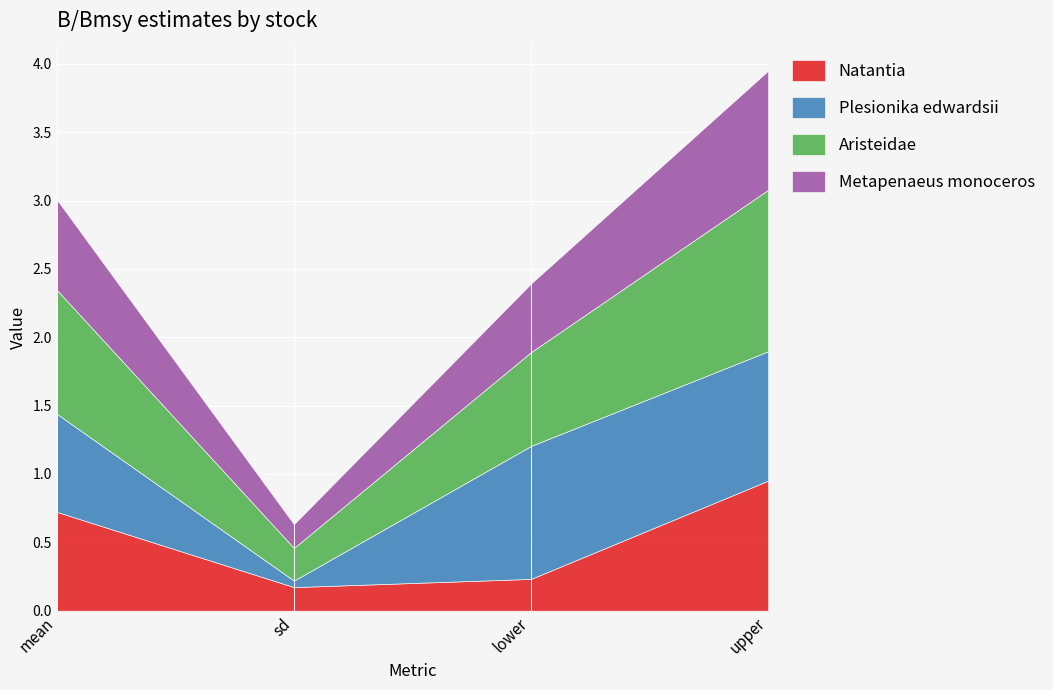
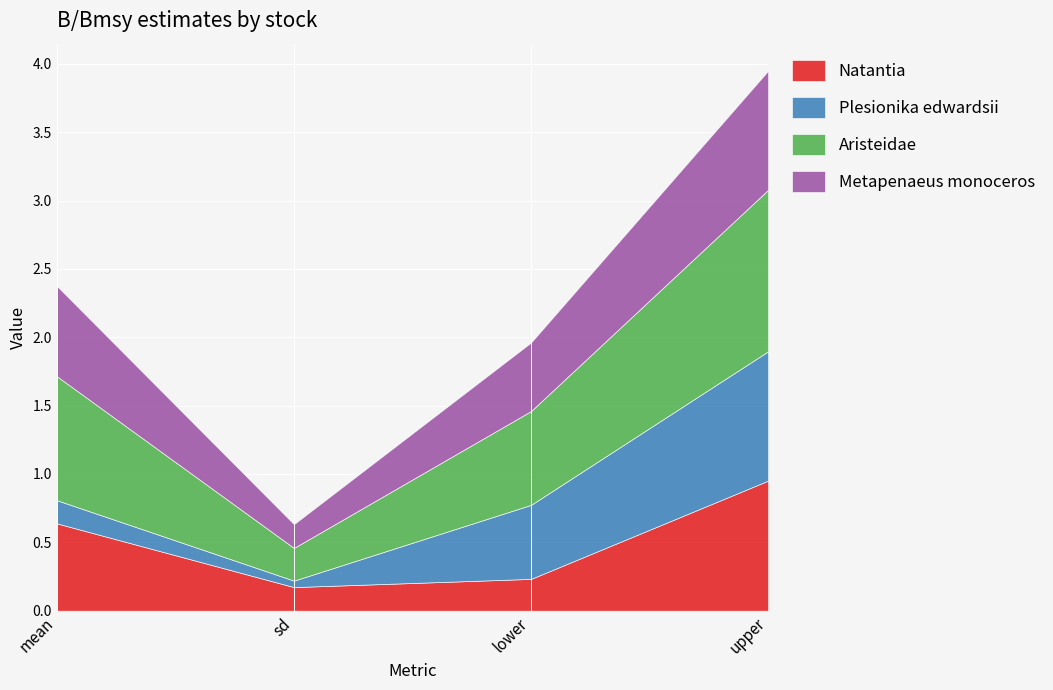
  {
    "Natantia": {
-     "mean": 0.72,
+     "mean": 0.64,
      "sd": 0.17,
      "lower": 0.23,
      "upper": 0.95
    },
    "Plesionika edwardsii": {
-     "mean": 0.72,
+     "mean": 0.17,
      "sd": 0.05,
-     "lower": 0.97,
+     "lower": 0.54,
      "upper": 0.95
    },
    "Aristeidae": {
      "mean": 0.91,
      "sd": 0.24,
      "lower": 0.69,
      "upper": 1.18
    },
    "Metapenaeus monoceros": {
      "mean": 0.66,
      "sd": 0.17,
      "lower": 0.50,
      "upper": 0.87
    }
  }
